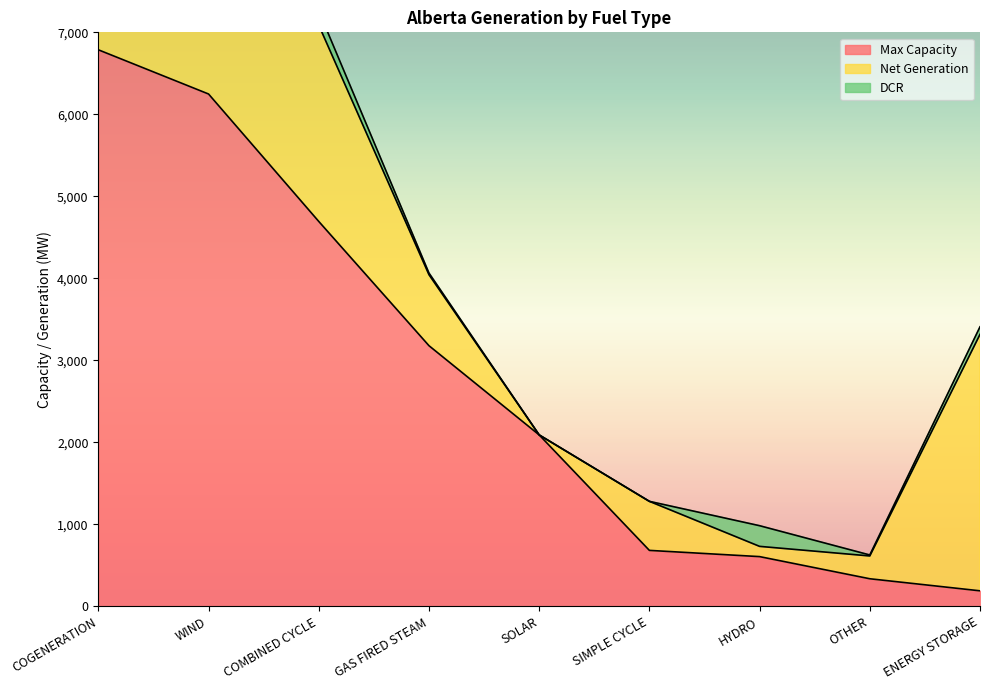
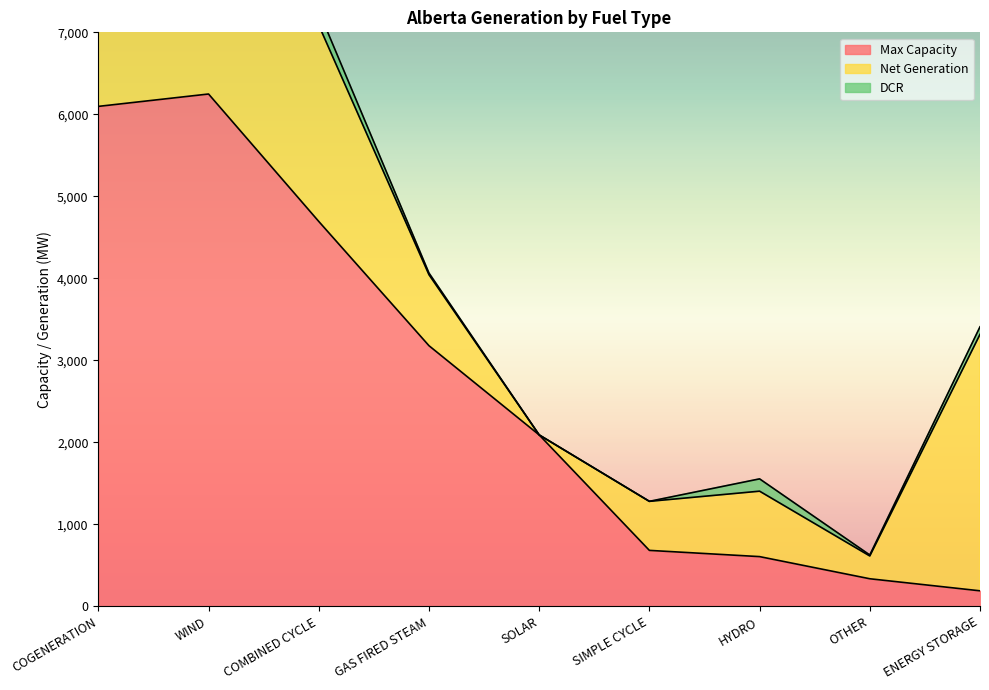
  {
    "Max Capacity": {
-     "COGENERATION": "6,800",
+     "COGENERATION": "6,100",
      "WIND": "6,200",
      "COMBINED CYCLE": "4,700",
      "GAS FIRED STEAM": "3,200",
      "SIMPLE CYCLE": "700",
      "HYDRO": "600",
      "OTHER": "300",
      "ENERGY STORAGE": "200"
    },
    "Net Generation": {
-     "HYDRO": "100",
+     "HYDRO": "800",
      "ENERGY STORAGE": "3,100"
    },
    "DCR": {
-     "HYDRO": "300",
+     "HYDRO": "200",
      "ENERGY STORAGE": "100"
    }
  }
